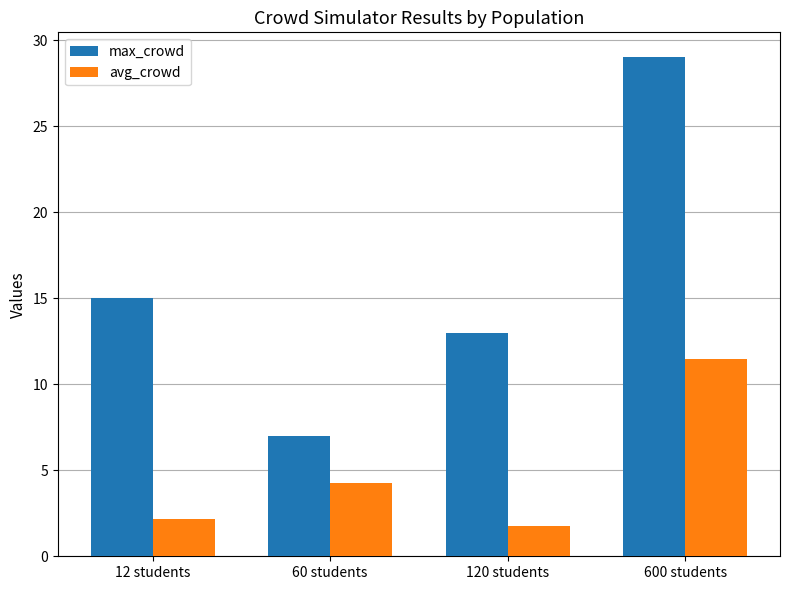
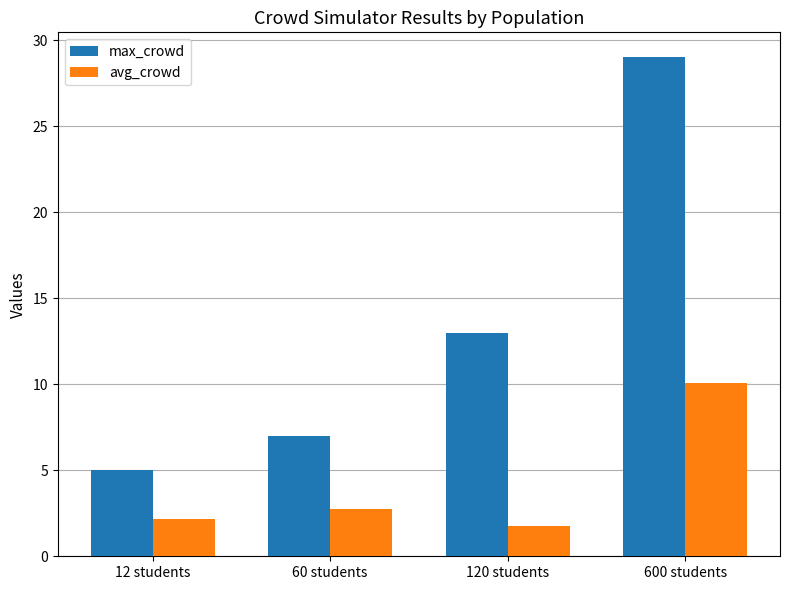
  {
    "max_crowd": {
-     "12 students": 15,
+     "12 students": 5,
      "60 students": 7,
      "120 students": 13,
      "600 students": 29
    },
    "avg_crowd": {
      "12 students": 2.1,
-     "60 students": 4.3,
+     "60 students": 2.8,
      "120 students": 1.8,
-     "600 students": 11.5
+     "600 students": 10.1
    }
  }
